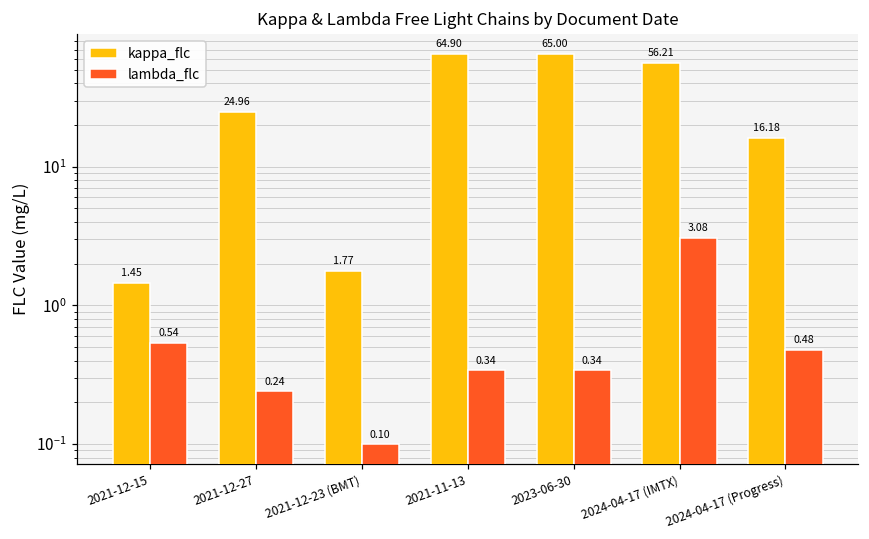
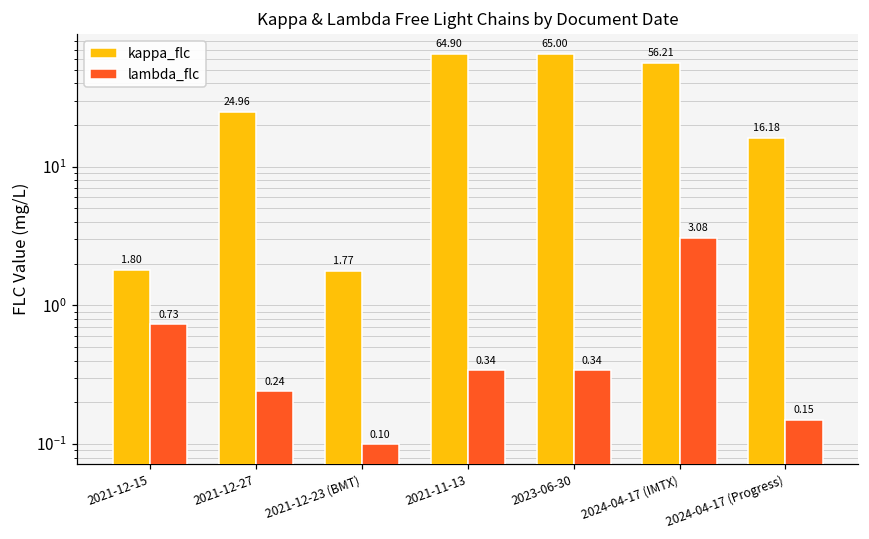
  {
    "kappa_flc": {
-     "2021-12-15": 1.45,
+     "2021-12-15": 1.80,
      "2021-12-27": 24.96,
      "2021-12-23 (BMT)": 1.77,
      "2021-11-13": 64.90,
      "2023-06-30": 65.00,
      "2024-04-17 (IMTX)": 56.21,
      "2024-04-17 (Progress)": 16.18
    },
    "lambda_flc": {
-     "2021-12-15": 0.54,
+     "2021-12-15": 0.73,
      "2021-12-27": 0.24,
      "2021-12-23 (BMT)": 0.10,
      "2021-11-13": 0.34,
      "2023-06-30": 0.34,
      "2024-04-17 (IMTX)": 3.08,
-     "2024-04-17 (Progress)": 0.48
+     "2024-04-17 (Progress)": 0.15
    }
  }
